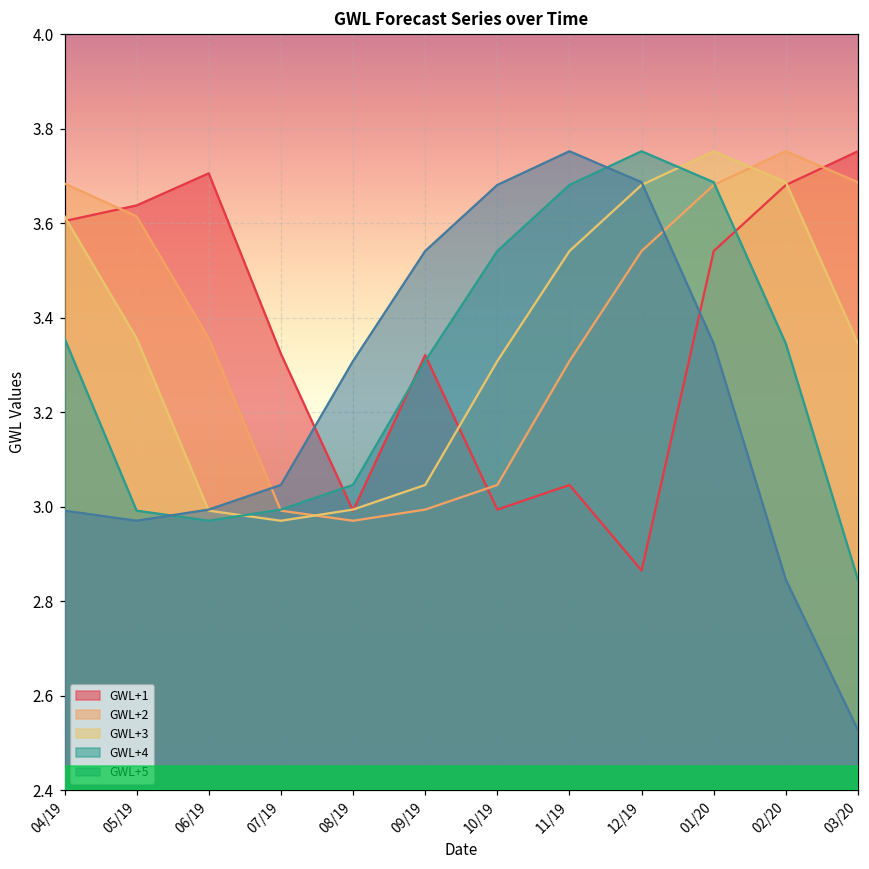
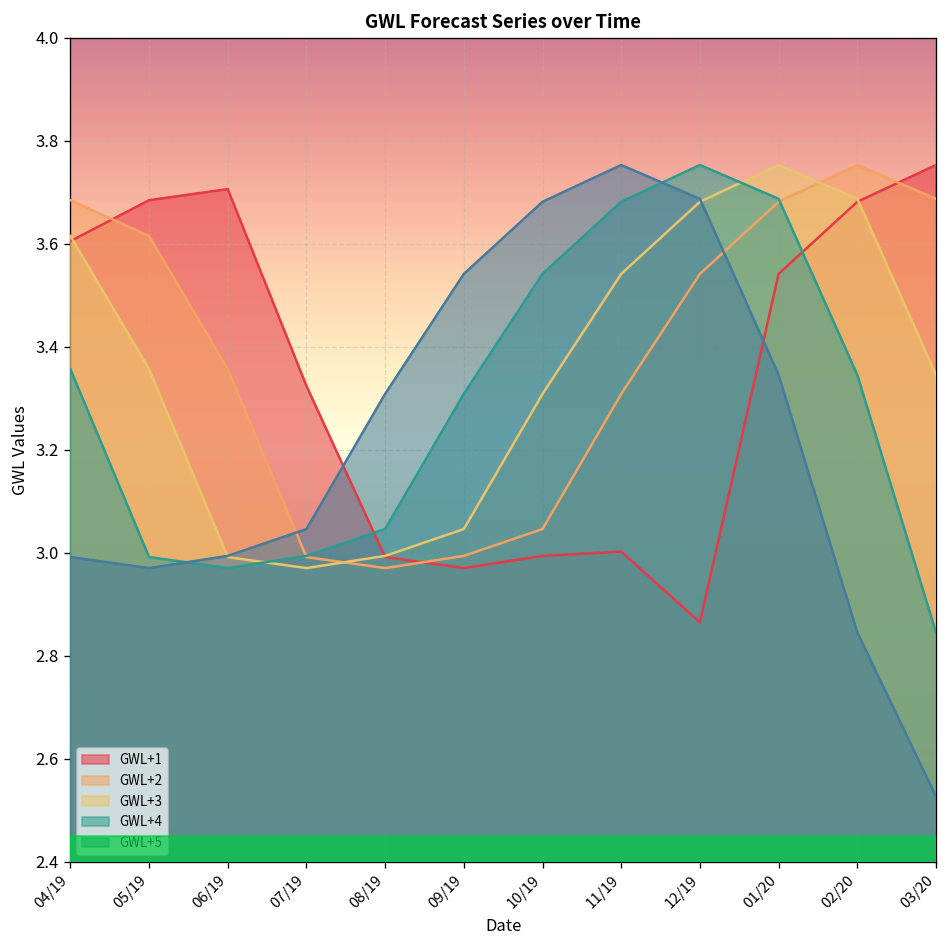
  {
    "GWL+1": {
      "04/19": 3.60,
-     "05/19": 3.64,
+     "05/19": 3.68,
      "06/19": 3.71,
      "07/19": 3.32,
-     "09/19": 3.32,
+     "09/19": 2.97,
      "10/19": 2.99,
-     "11/19": 3.05,
+     "11/19": 3.00,
      "12/19": 2.86,
      "01/20": 3.54,
      "03/20": 3.75
    }
  }
